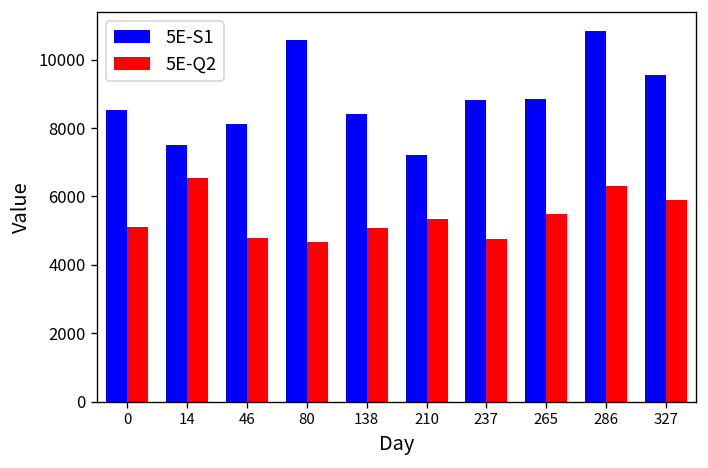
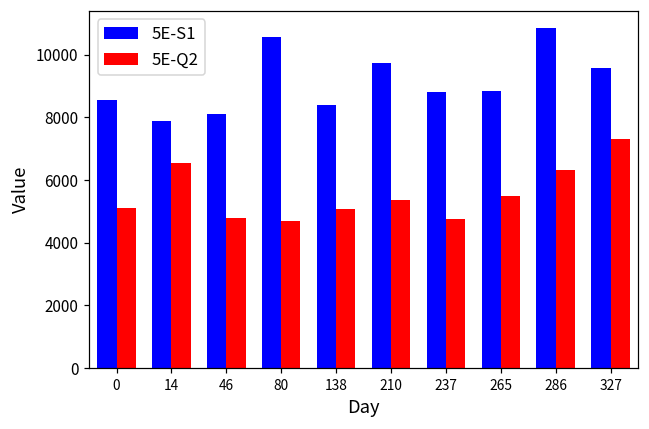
  {
    "5E-S1": {
      "0": 8500,
-     "14": 7500,
+     "14": 7900,
      "46": 8100,
      "80": 10600,
      "138": 8400,
-     "210": 7200,
+     "210": 9700,
      "237": 8800,
      "265": 8800,
      "286": 10800,
      "327": 9600
    },
    "5E-Q2": {
      "0": 5100,
      "14": 6600,
      "46": 4800,
      "80": 4700,
      "138": 5100,
      "210": 5300,
      "237": 4800,
      "265": 5500,
      "286": 6300,
-     "327": 5900
+     "327": 7300
    }
  }
